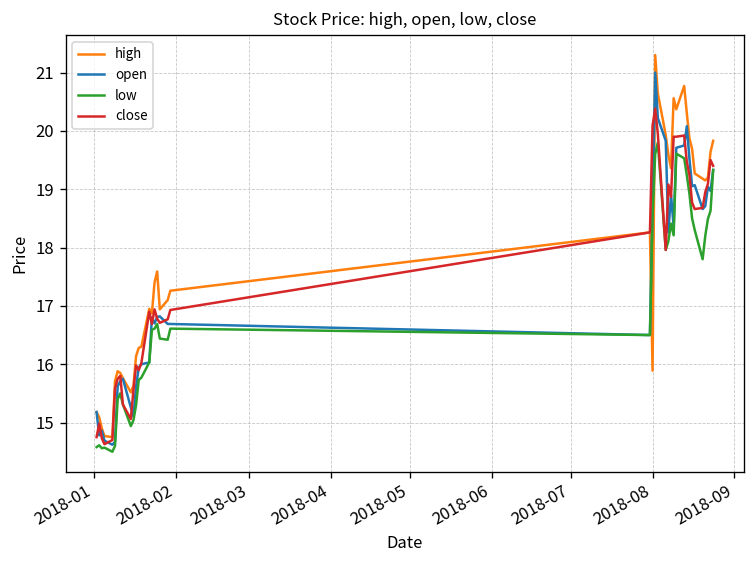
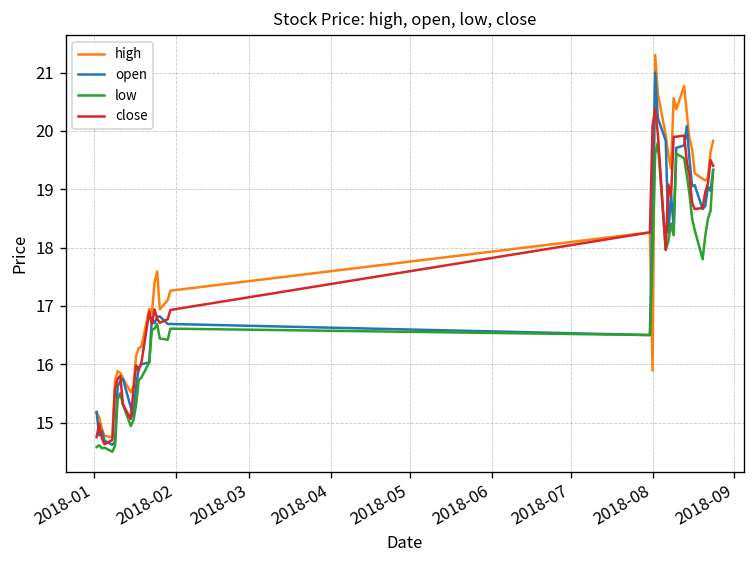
  {
    "high": {
      "2018-08": 15.9
    },
    "open": {
      "2018-08": 18.7
    },
    "low": {
-     "2018-08": 18.6
+     "2018-08": 17.9
    },
    "close": {
      "2018-08": 20.1
    }
  }
